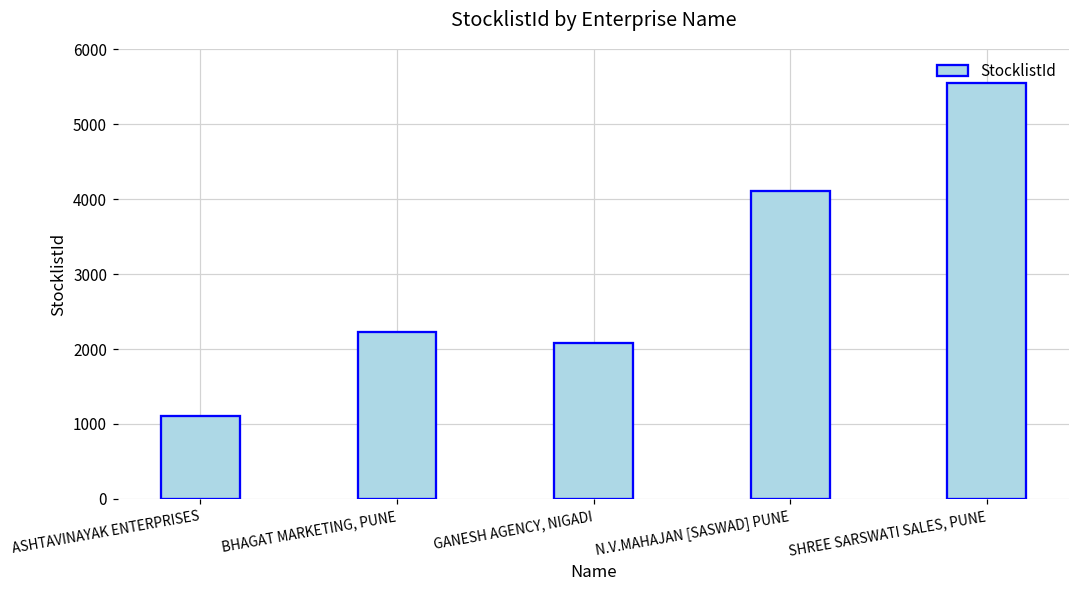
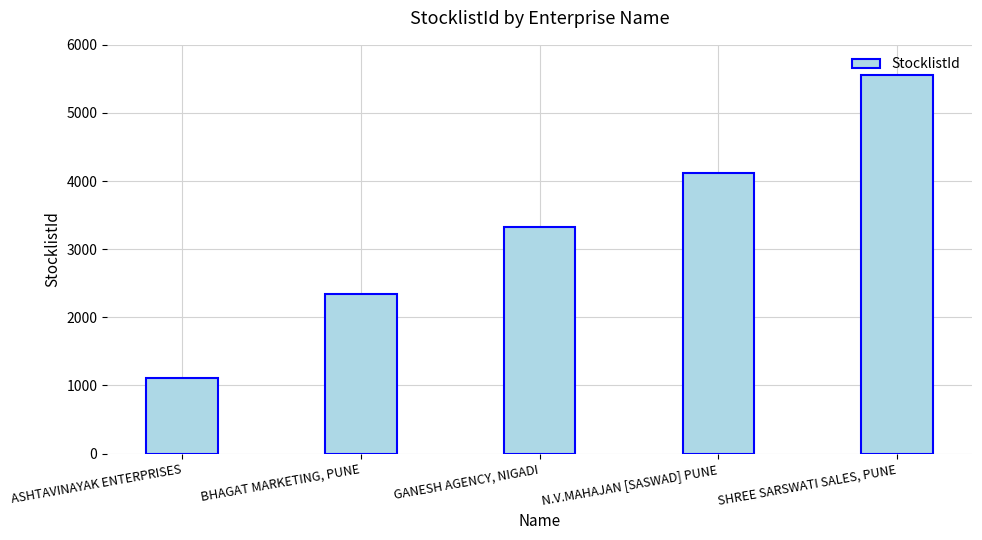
  {
    "ASHTAVINAYAK ENTERPRISES": 1100,
-   "BHAGAT MARKETING, PUNE": 2200,
-   "GANESH AGENCY, NIGADI": 2100,
+   "BHAGAT MARKETING, PUNE": 2300,
+   "GANESH AGENCY, NIGADI": 3300,
    "N.V.MAHAJAN [SASWAD] PUNE": 4100,
    "SHREE SARSWATI SALES, PUNE": 5600
  }
